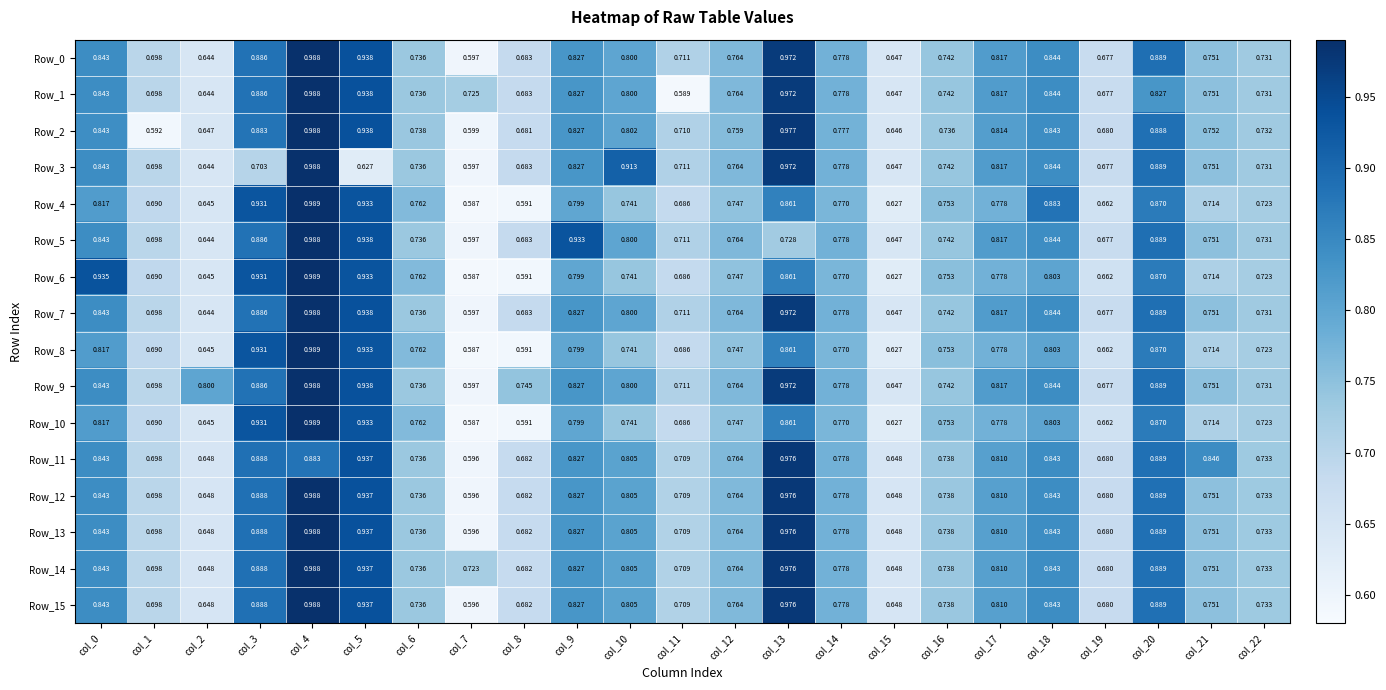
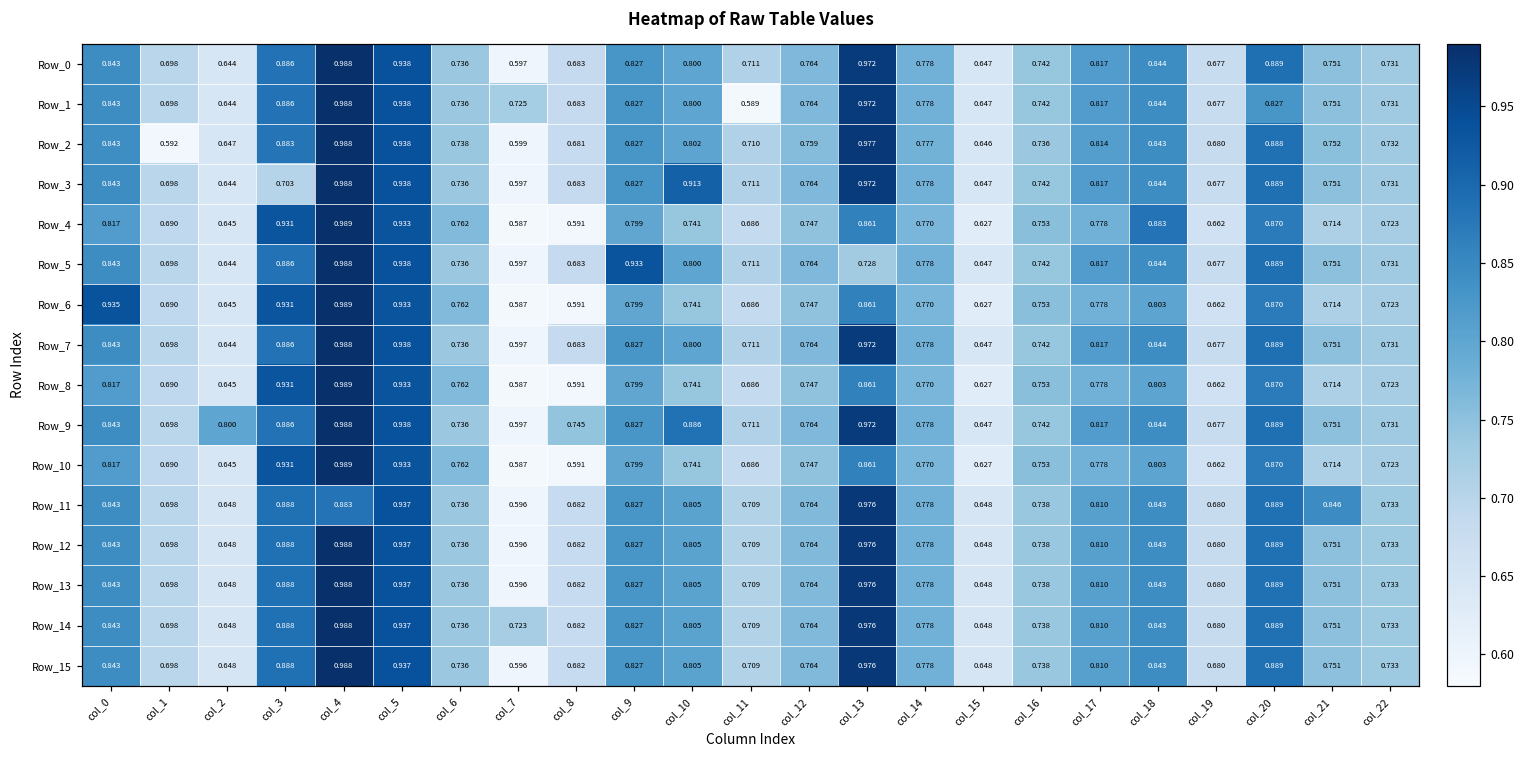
  {
    "Row_3": {
      "col_0": 0.843,
      "col_1": 0.698,
      "col_2": 0.644,
      "col_3": 0.703,
      "col_4": 0.988,
-     "col_5": 0.627,
+     "col_5": 0.938,
      "col_6": 0.736,
      "col_7": 0.597,
      "col_8": 0.683,
      "col_9": 0.827,
      "col_10": 0.913,
      "col_11": 0.711,
      "col_12": 0.764,
      "col_13": 0.972,
      "col_14": 0.778,
      "col_15": 0.647,
      "col_16": 0.742,
      "col_17": 0.817,
      "col_18": 0.844,
      "col_19": 0.677,
      "col_20": 0.889,
      "col_21": 0.751,
      "col_22": 0.731
    },
    "Row_9": {
      "col_0": 0.843,
      "col_1": 0.698,
      "col_2": 0.800,
      "col_3": 0.886,
      "col_4": 0.988,
      "col_5": 0.938,
      "col_6": 0.736,
      "col_7": 0.597,
      "col_8": 0.745,
      "col_9": 0.827,
-     "col_10": 0.800,
+     "col_10": 0.886,
      "col_11": 0.711,
      "col_12": 0.764,
      "col_13": 0.972,
      "col_14": 0.778,
      "col_15": 0.647,
      "col_16": 0.742,
      "col_17": 0.817,
      "col_18": 0.844,
      "col_19": 0.677,
      "col_20": 0.889,
      "col_21": 0.751,
      "col_22": 0.731
    }
  }
